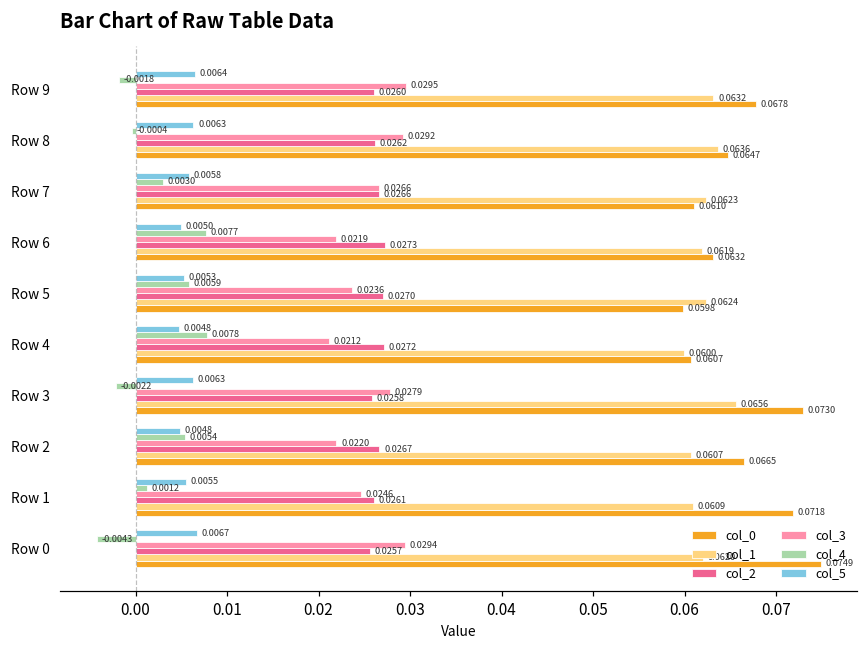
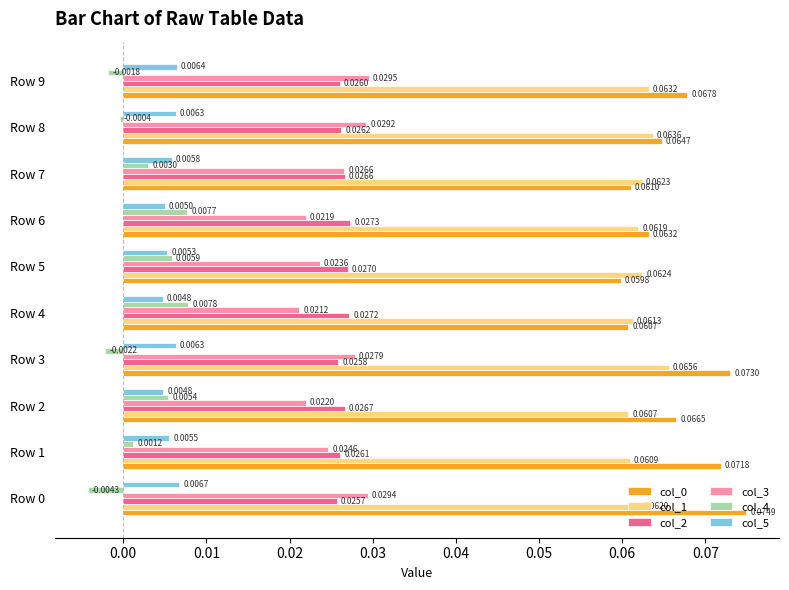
  {
    "col_0": {
      "Row 9": 0.0678,
      "Row 5": 0.0598,
      "Row 3": 0.0730,
      "Row 2": 0.0665,
      "Row 1": 0.0718,
      "Row 0": 0.0749
    },
    "col_1": {
      "Row 9": 0.0632,
      "Row 5": 0.0624,
-     "Row 4": 0.0600,
+     "Row 4": 0.0613,
      "Row 3": 0.0656,
      "Row 2": 0.0607,
      "Row 1": 0.0609,
      "Row 0": 0.0620
    },
    "col_4": {
      "Row 9": -0.0018,
      "Row 8": -0.0004,
      "Row 7": 0.0030,
      "Row 6": 0.0077,
      "Row 4": 0.0078,
      "Row 3": -0.0022,
      "Row 1": 0.0012,
      "Row 0": -0.0043
    },
    "col_5": {
      "Row 9": 0.0064,
      "Row 8": 0.0063,
      "Row 7": 0.0058,
      "Row 6": 0.0050,
      "Row 4": 0.0048,
      "Row 3": 0.0063,
      "Row 1": 0.0055,
      "Row 0": 0.0067
    }
  }
